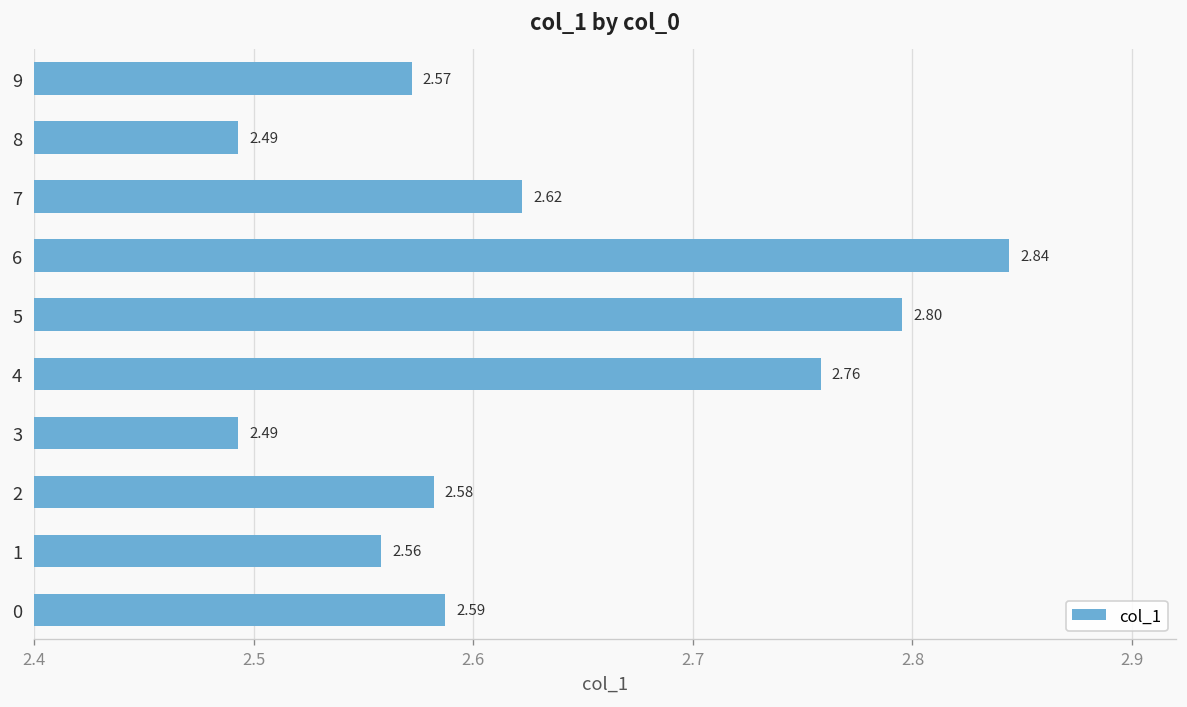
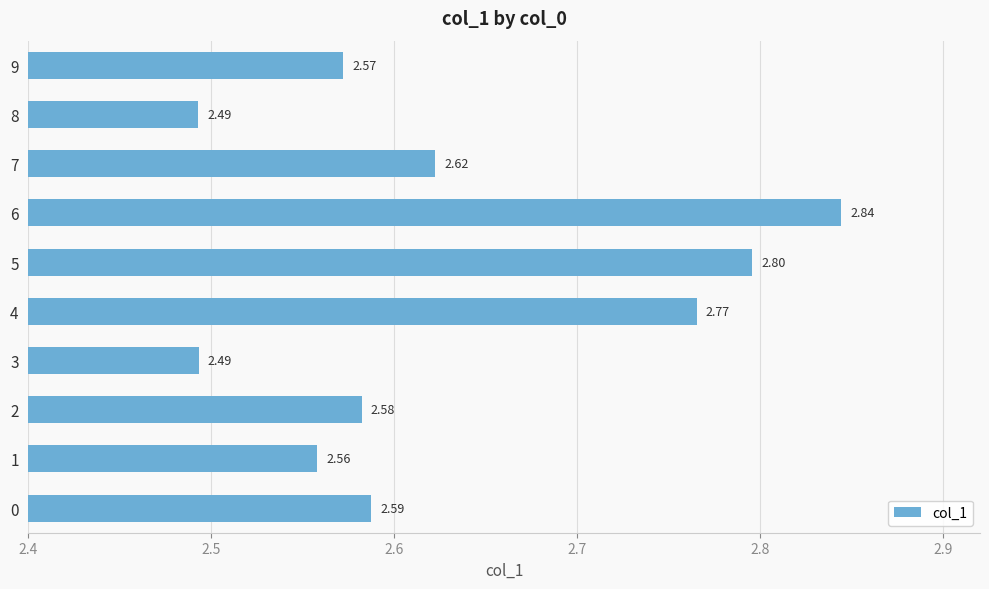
  {
    "9": 2.57,
    "8": 2.49,
    "7": 2.62,
    "6": 2.84,
    "5": 2.80,
-   "4": 2.76,
+   "4": 2.77,
    "3": 2.49,
    "2": 2.58,
    "1": 2.56,
    "0": 2.59
  }
